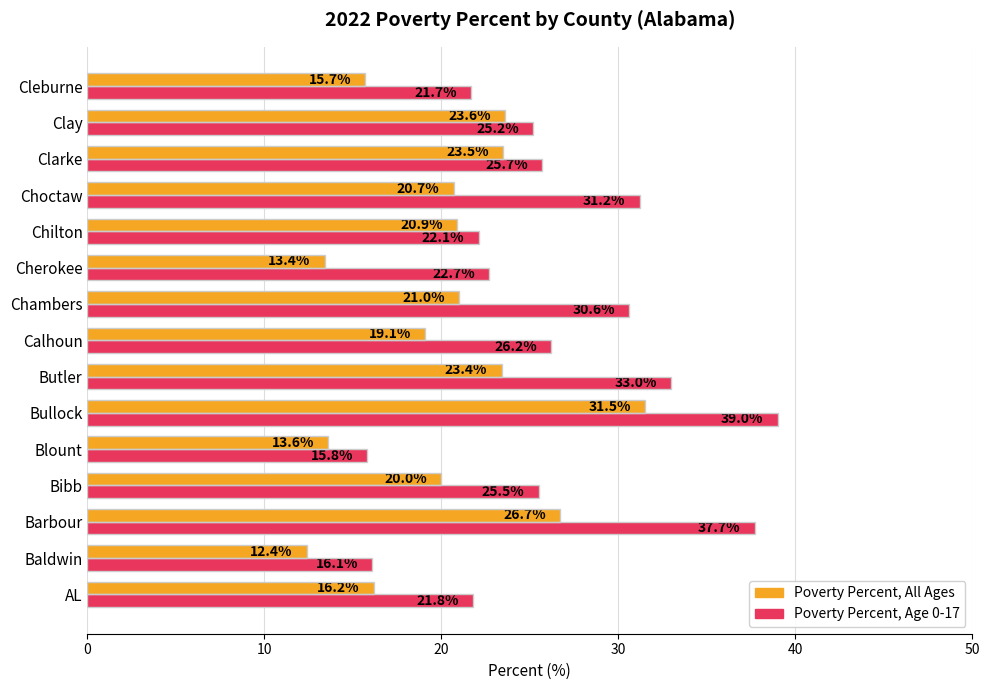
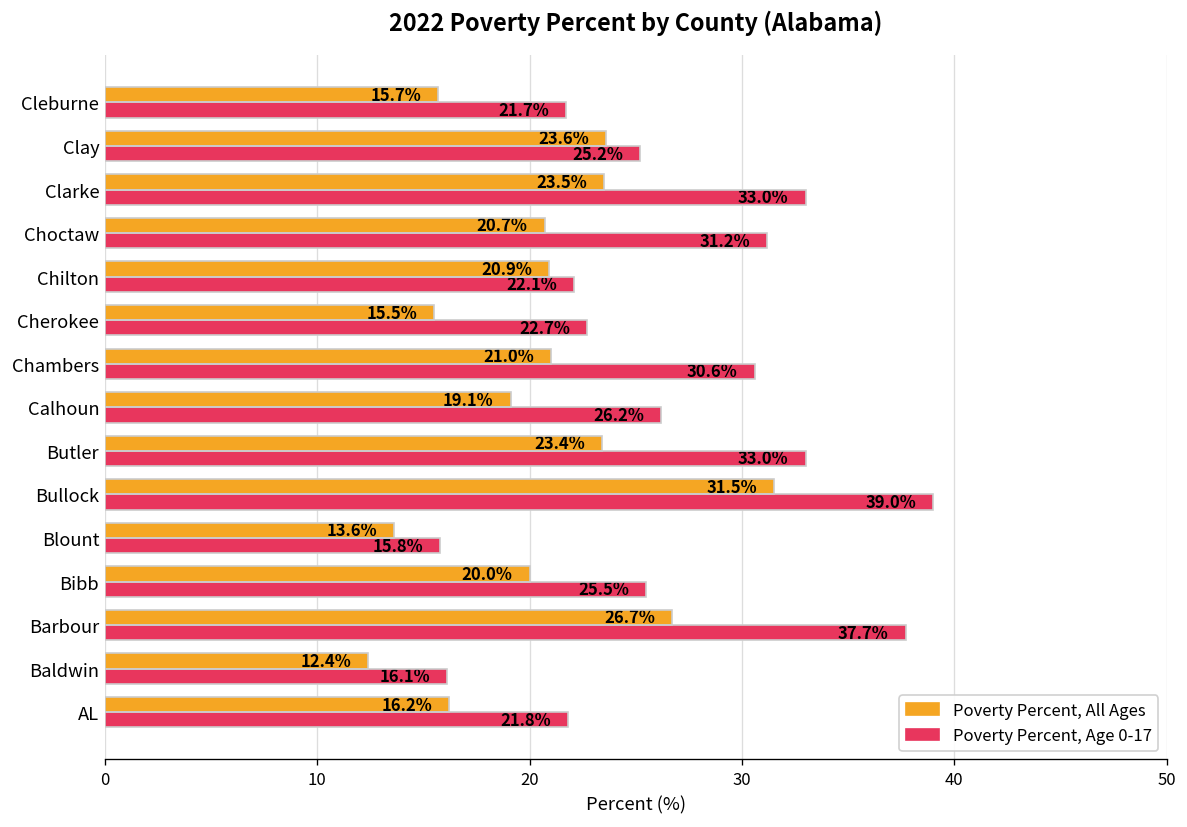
  {
    "Poverty Percent, All Ages": {
      "Cleburne": "15.7%",
      "Clay": "23.6%",
      "Clarke": "23.5%",
      "Choctaw": "20.7%",
      "Chilton": "20.9%",
-     "Cherokee": "13.4%",
+     "Cherokee": "15.5%",
      "Chambers": "21.0%",
      "Calhoun": "19.1%",
      "Butler": "23.4%",
      "Bullock": "31.5%",
      "Blount": "13.6%",
      "Bibb": "20.0%",
      "Barbour": "26.7%",
      "Baldwin": "12.4%",
      "AL": "16.2%"
    },
    "Poverty Percent, Age 0-17": {
      "Cleburne": "21.7%",
      "Clay": "25.2%",
-     "Clarke": "25.7%",
+     "Clarke": "33.0%",
      "Choctaw": "31.2%",
      "Chilton": "22.1%",
      "Cherokee": "22.7%",
      "Chambers": "30.6%",
      "Calhoun": "26.2%",
      "Butler": "33.0%",
      "Bullock": "39.0%",
      "Blount": "15.8%",
      "Bibb": "25.5%",
      "Barbour": "37.7%",
      "Baldwin": "16.1%",
      "AL": "21.8%"
    }
  }
